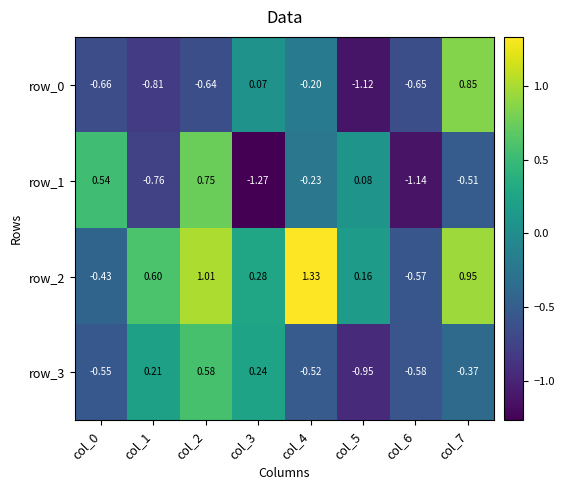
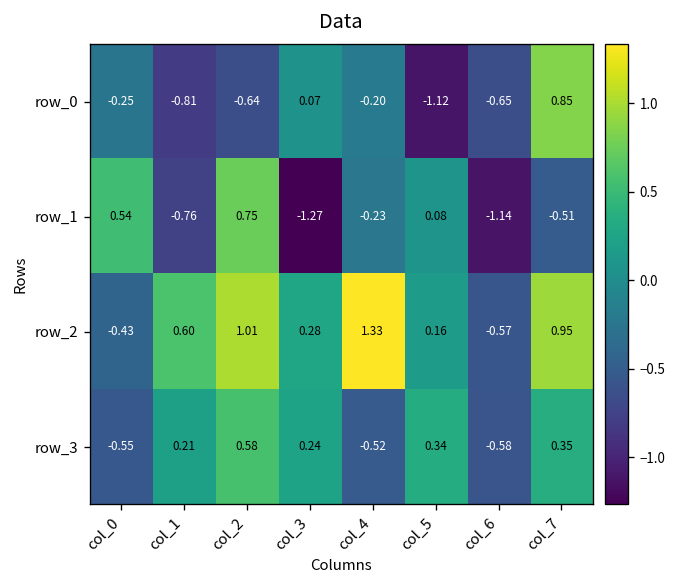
  {
    "row_0": {
-     "col_0": -0.66,
+     "col_0": -0.25,
      "col_1": -0.81,
      "col_2": -0.64,
      "col_3": 0.07,
      "col_4": -0.20,
      "col_5": -1.12,
      "col_6": -0.65,
      "col_7": 0.85
    },
    "row_1": {
      "col_0": 0.54,
      "col_1": -0.76,
      "col_2": 0.75,
      "col_3": -1.27,
      "col_4": -0.23,
      "col_5": 0.08,
      "col_6": -1.14,
      "col_7": -0.51
    },
    "row_2": {
      "col_0": -0.43,
      "col_1": 0.60,
      "col_2": 1.01,
      "col_3": 0.28,
      "col_4": 1.33,
      "col_5": 0.16,
      "col_6": -0.57,
      "col_7": 0.95
    },
    "row_3": {
      "col_0": -0.55,
      "col_1": 0.21,
      "col_2": 0.58,
      "col_3": 0.24,
      "col_4": -0.52,
-     "col_5": -0.95,
+     "col_5": 0.34,
      "col_6": -0.58,
-     "col_7": -0.37
+     "col_7": 0.35
    }
  }
